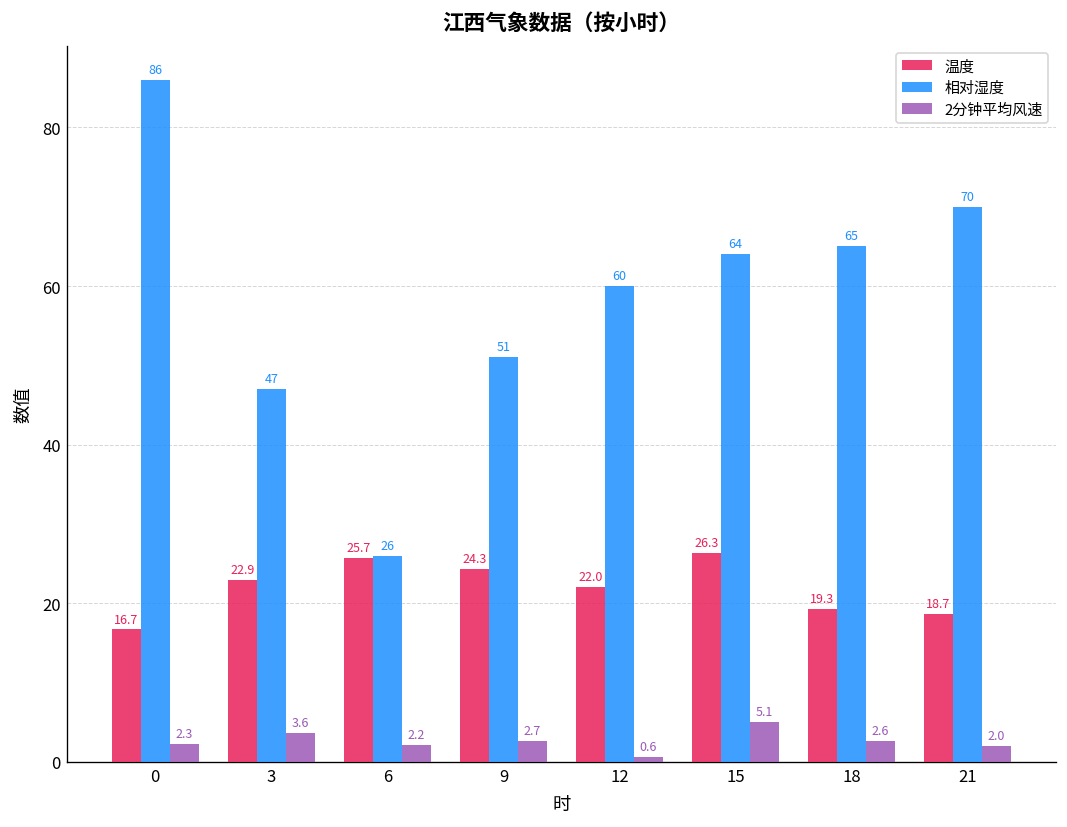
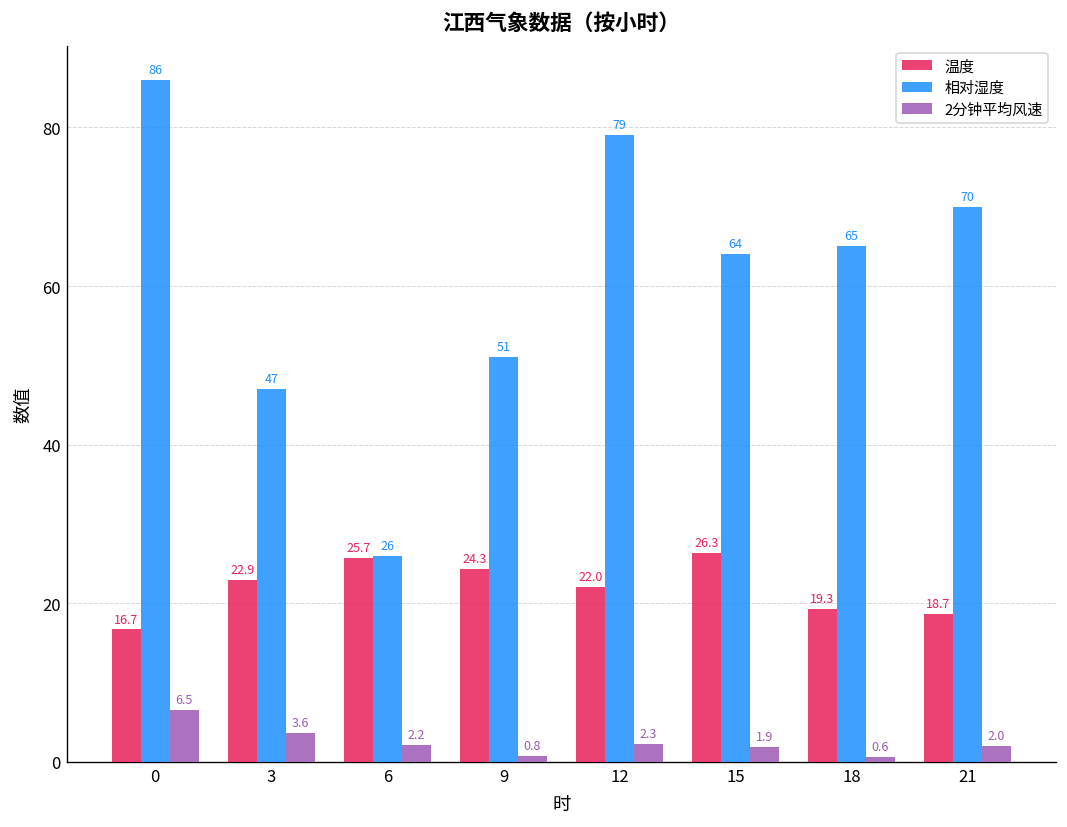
  {
    "温度": {
      "0": 16.7,
      "3": 22.9,
      "6": 25.7,
      "9": 24.3,
      "12": 22.0,
      "15": 26.3,
      "18": 19.3,
      "21": 18.7
    },
    "相对湿度": {
      "0": 86,
      "3": 47,
      "6": 26,
      "9": 51,
-     "12": 60,
+     "12": 79,
      "15": 64,
      "18": 65,
      "21": 70
    },
    "2分钟平均风速": {
-     "0": 2.3,
+     "0": 6.5,
      "3": 3.6,
      "6": 2.2,
-     "9": 2.7,
-     "12": 0.6,
-     "15": 5.1,
-     "18": 2.6,
+     "9": 0.8,
+     "12": 2.3,
+     "15": 1.9,
+     "18": 0.6,
      "21": 2.0
    }
  }
